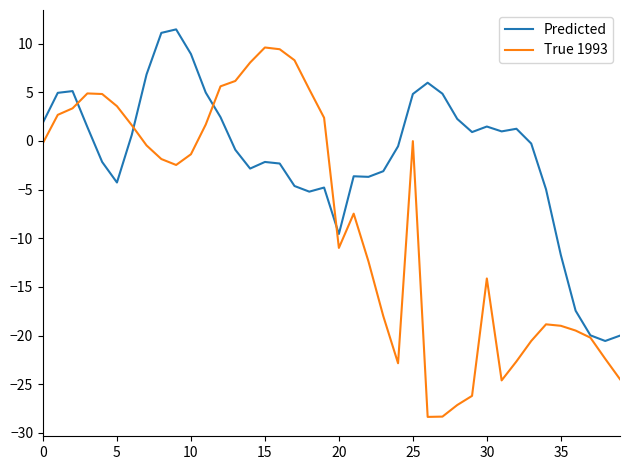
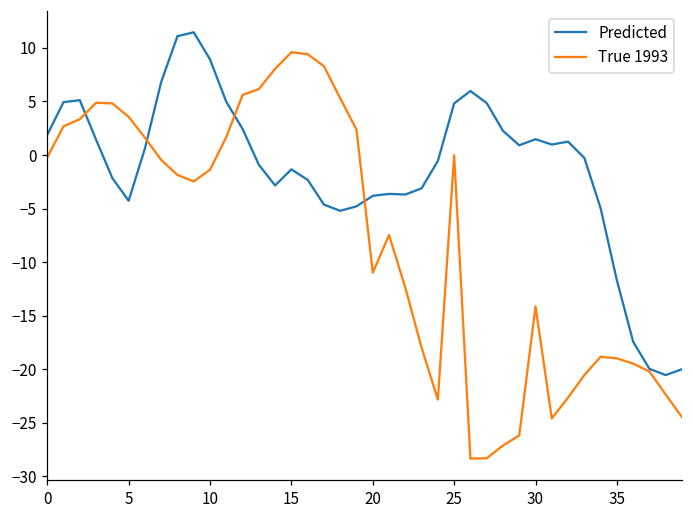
  {
    "Predicted": {
      "0": 2,
      "5": -4,
      "10": 9,
-     "15": -2,
-     "20": -10,
+     "15": -1,
+     "20": -4,
      "25": 5,
      "30": 1,
      "35": -12
    },
    "True 1993": {
      "0": 0,
      "5": 4,
      "10": -1,
      "15": 10,
      "20": -11,
      "25": 0,
      "30": -14,
      "35": -19
    }
  }
